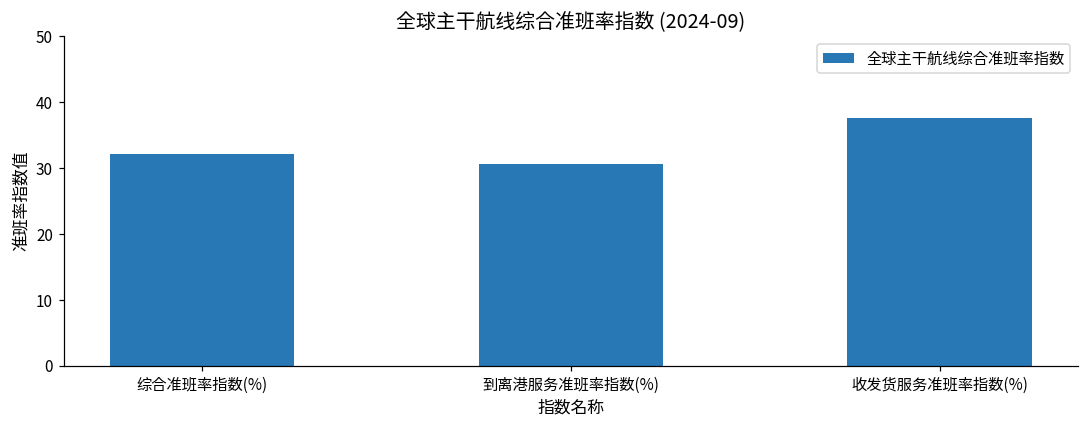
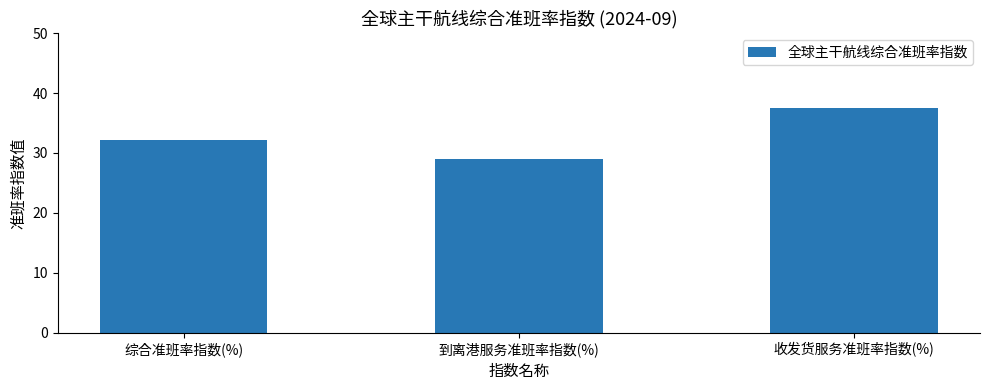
  {
    "综合准班率指数(%)": 32,
-   "到离港服务准班率指数(%)": 31,
+   "到离港服务准班率指数(%)": 29,
    "收发货服务准班率指数(%)": 38
  }
